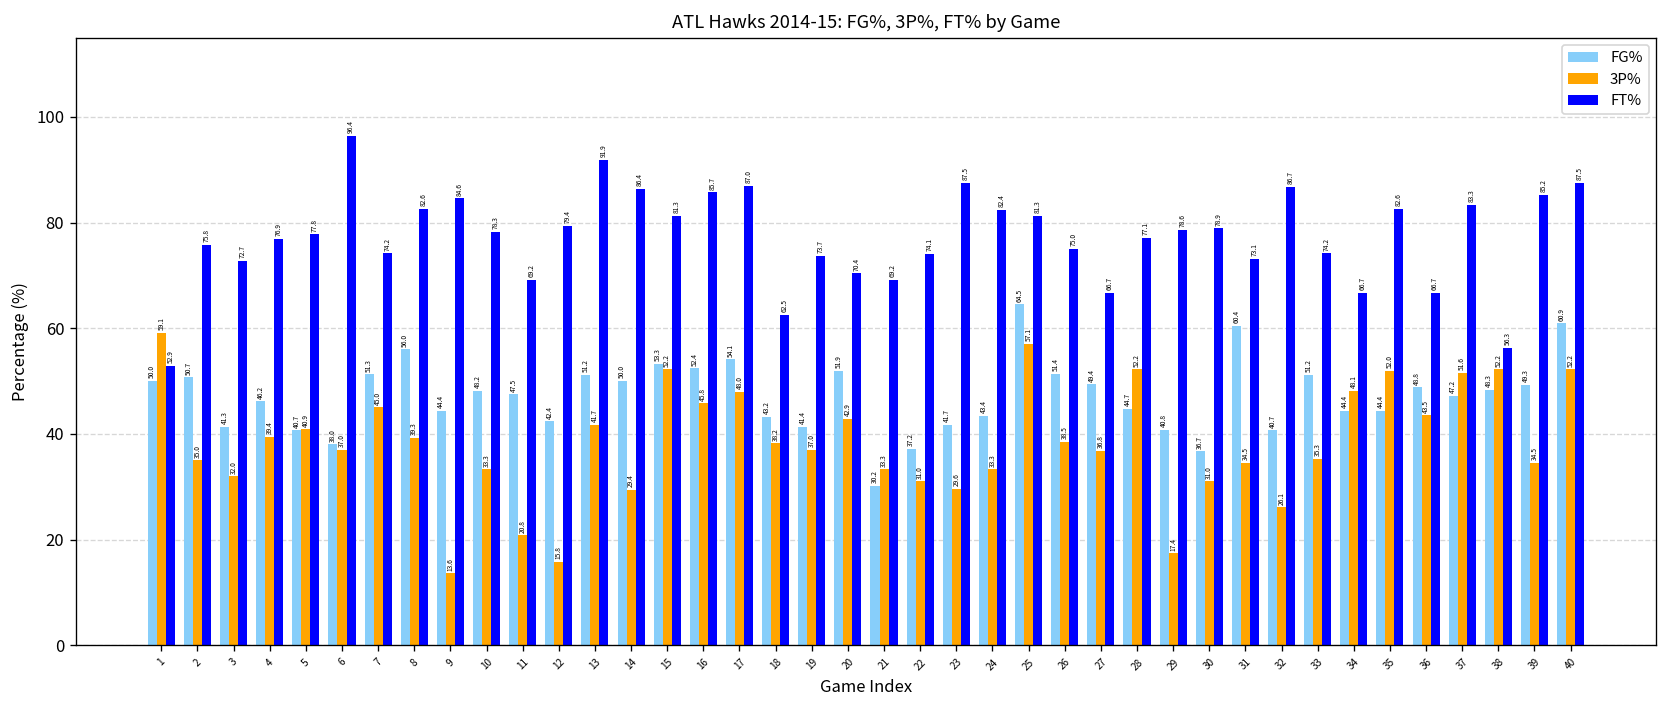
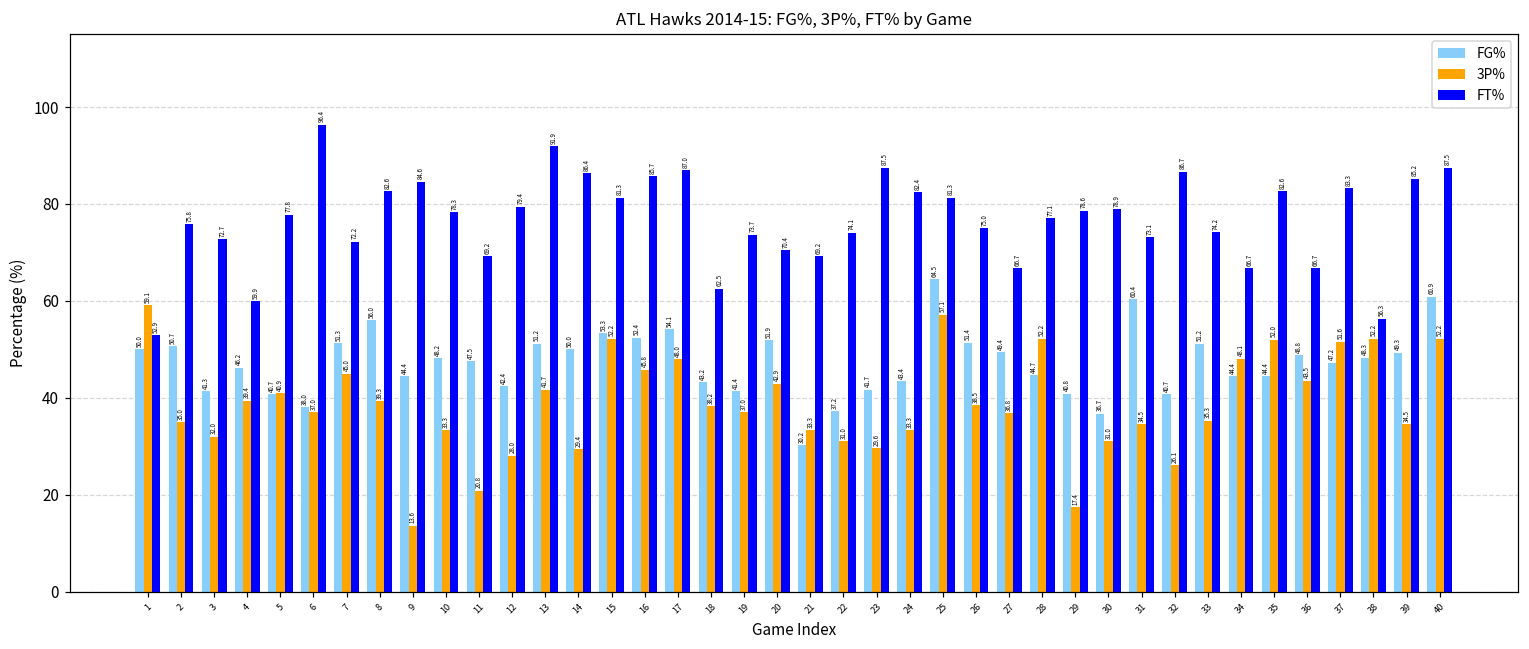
  {
    "FG%": {
      "1": 50.0,
      "2": 50.7,
      "3": 41.3,
      "4": 46.2,
      "5": 40.7,
      "6": 38.0,
      "7": 51.3,
      "8": 56.0,
      "9": 44.4,
      "10": 48.2,
      "11": 47.5,
      "12": 42.4,
      "13": 51.2,
      "14": 50.0,
      "15": 53.3,
      "16": 52.4,
      "17": 54.1,
      "18": 43.2,
      "19": 41.4,
      "20": 51.9,
      "21": 30.2,
      "22": 37.2,
      "23": 41.7,
      "24": 43.4,
      "25": 64.5,
      "26": 51.4,
      "27": 49.4,
      "28": 44.7,
      "29": 40.8,
      "30": 36.7,
      "31": 60.4,
      "32": 40.7,
      "33": 51.2,
      "34": 44.4,
      "35": 44.4,
      "36": 48.8,
      "37": 47.2,
      "38": 48.3,
      "39": 49.3,
      "40": 60.9
    },
    "3P%": {
      "1": 59.1,
      "2": 35.0,
      "3": 32.0,
      "4": 39.4,
      "5": 40.9,
      "6": 37.0,
      "7": 45.0,
      "8": 39.3,
      "9": 13.6,
      "10": 33.3,
      "11": 20.8,
-     "12": 15.8,
+     "12": 28.0,
      "13": 41.7,
      "14": 29.4,
      "15": 52.2,
      "16": 45.8,
      "17": 48.0,
      "18": 38.2,
      "19": 37.0,
      "20": 42.9,
      "21": 33.3,
      "22": 31.0,
      "23": 29.6,
      "24": 33.3,
      "25": 57.1,
      "26": 38.5,
      "27": 36.8,
      "28": 52.2,
      "29": 17.4,
      "30": 31.0,
      "31": 34.5,
      "32": 26.1,
      "33": 35.3,
      "34": 48.1,
      "35": 52.0,
      "36": 43.5,
      "37": 51.6,
      "38": 52.2,
      "39": 34.5,
      "40": 52.2
    },
    "FT%": {
      "1": 52.9,
      "2": 75.8,
      "3": 72.7,
-     "4": 76.9,
+     "4": 59.9,
      "5": 77.8,
      "6": 96.4,
-     "7": 74.2,
+     "7": 72.2,
      "8": 82.6,
      "9": 84.6,
      "10": 78.3,
      "11": 69.2,
      "12": 79.4,
      "13": 91.9,
      "14": 86.4,
      "15": 81.3,
      "16": 85.7,
      "17": 87.0,
      "18": 62.5,
      "19": 73.7,
      "20": 70.4,
      "21": 69.2,
      "22": 74.1,
      "23": 87.5,
      "24": 82.4,
      "25": 81.3,
      "26": 75.0,
      "27": 66.7,
      "28": 77.1,
      "29": 78.6,
      "30": 78.9,
      "31": 73.1,
      "32": 86.7,
      "33": 74.2,
      "34": 66.7,
      "35": 82.6,
      "36": 66.7,
      "37": 83.3,
      "38": 56.3,
      "39": 85.2,
      "40": 87.5
    }
  }
